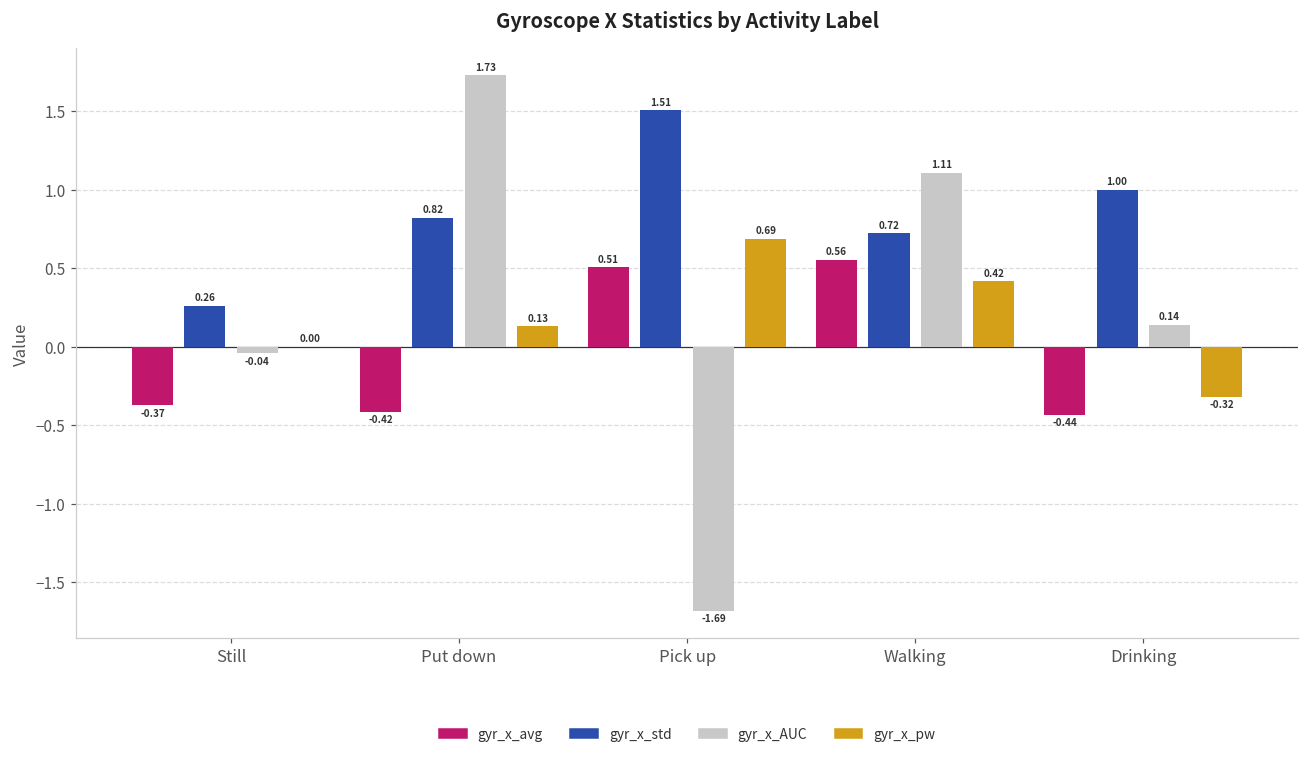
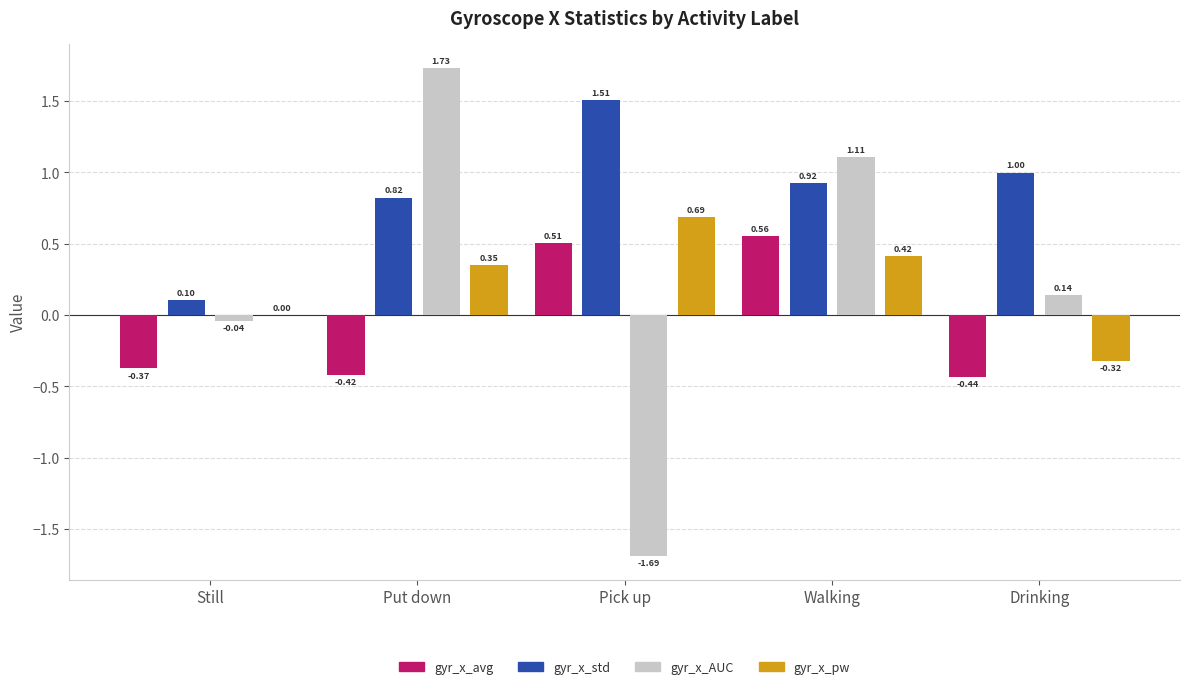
  {
    "gyr_x_avg": {
      "Still": -0.37,
      "Put down": -0.42,
      "Pick up": 0.51,
      "Walking": 0.56,
      "Drinking": -0.44
    },
    "gyr_x_std": {
-     "Still": 0.26,
+     "Still": 0.10,
      "Put down": 0.82,
      "Pick up": 1.51,
-     "Walking": 0.72,
+     "Walking": 0.92,
      "Drinking": 1.00
    },
    "gyr_x_AUC": {
      "Still": -0.04,
      "Put down": 1.73,
      "Pick up": -1.69,
      "Walking": 1.11,
      "Drinking": 0.14
    },
    "gyr_x_pw": {
      "Still": 0.00,
-     "Put down": 0.13,
+     "Put down": 0.35,
      "Pick up": 0.69,
      "Walking": 0.42,
      "Drinking": -0.32
    }
  }
